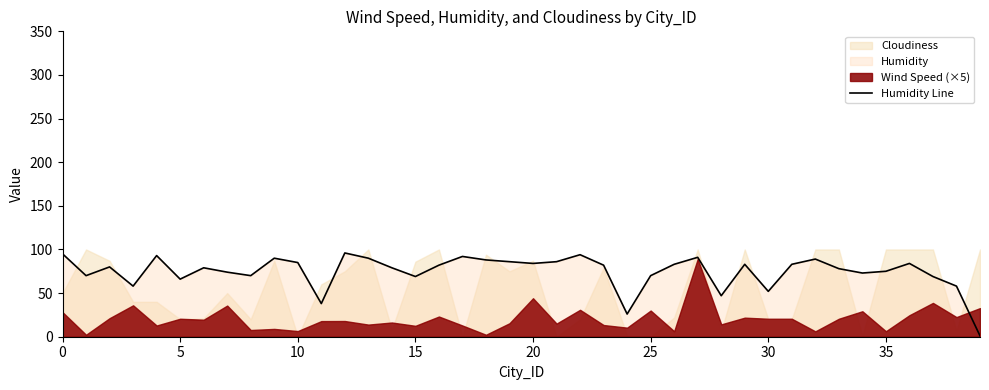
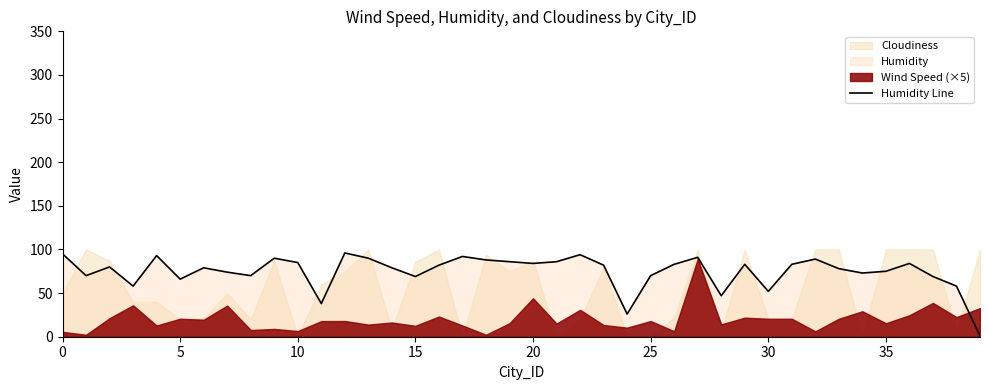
  {
    "Wind Speed (×5)": {
-     "0": 30,
+     "0": 10,
      "10": 10,
      "15": 10,
      "20": 40,
-     "25": 30,
-     "35": 10
+     "25": 20,
+     "35": 20
    }
  }
